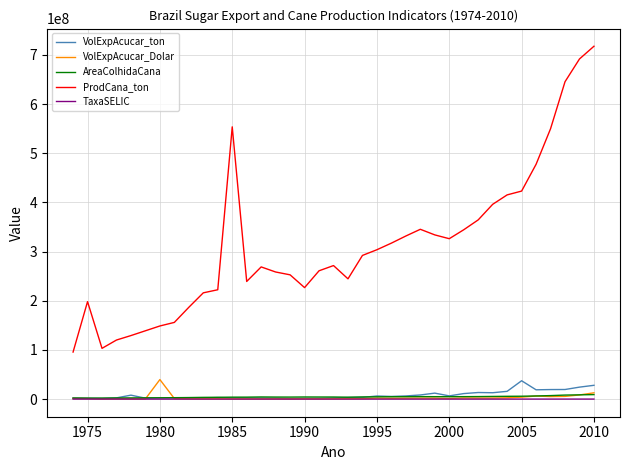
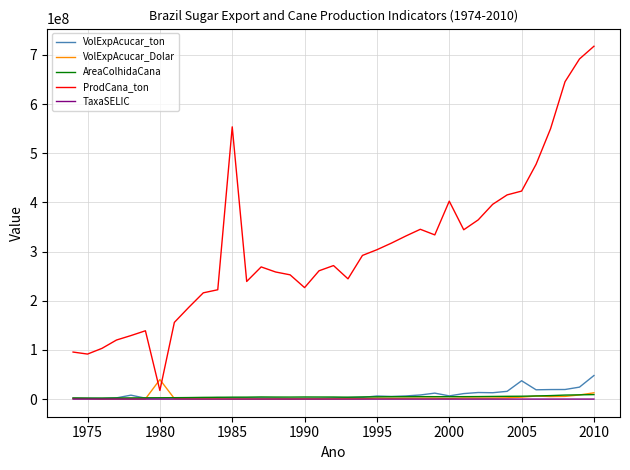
  {
    "VolExpAcucar_ton": {
      "2005": 40000000,
-     "2010": 30000000
+     "2010": 50000000
    },
    "VolExpAcucar_Dolar": {
      "1980": 40000000
    },
    "ProdCana_ton": {
-     "1975": 200000000,
-     "1980": 150000000,
+     "1975": 90000000,
+     "1980": 20000000,
      "1985": 550000000,
      "1990": 230000000,
      "1995": 300000000,
-     "2000": 330000000,
+     "2000": 400000000,
      "2005": 420000000,
      "2010": 720000000
    },
    "TaxaSELIC": {
      "2010": 0
    }
  }
